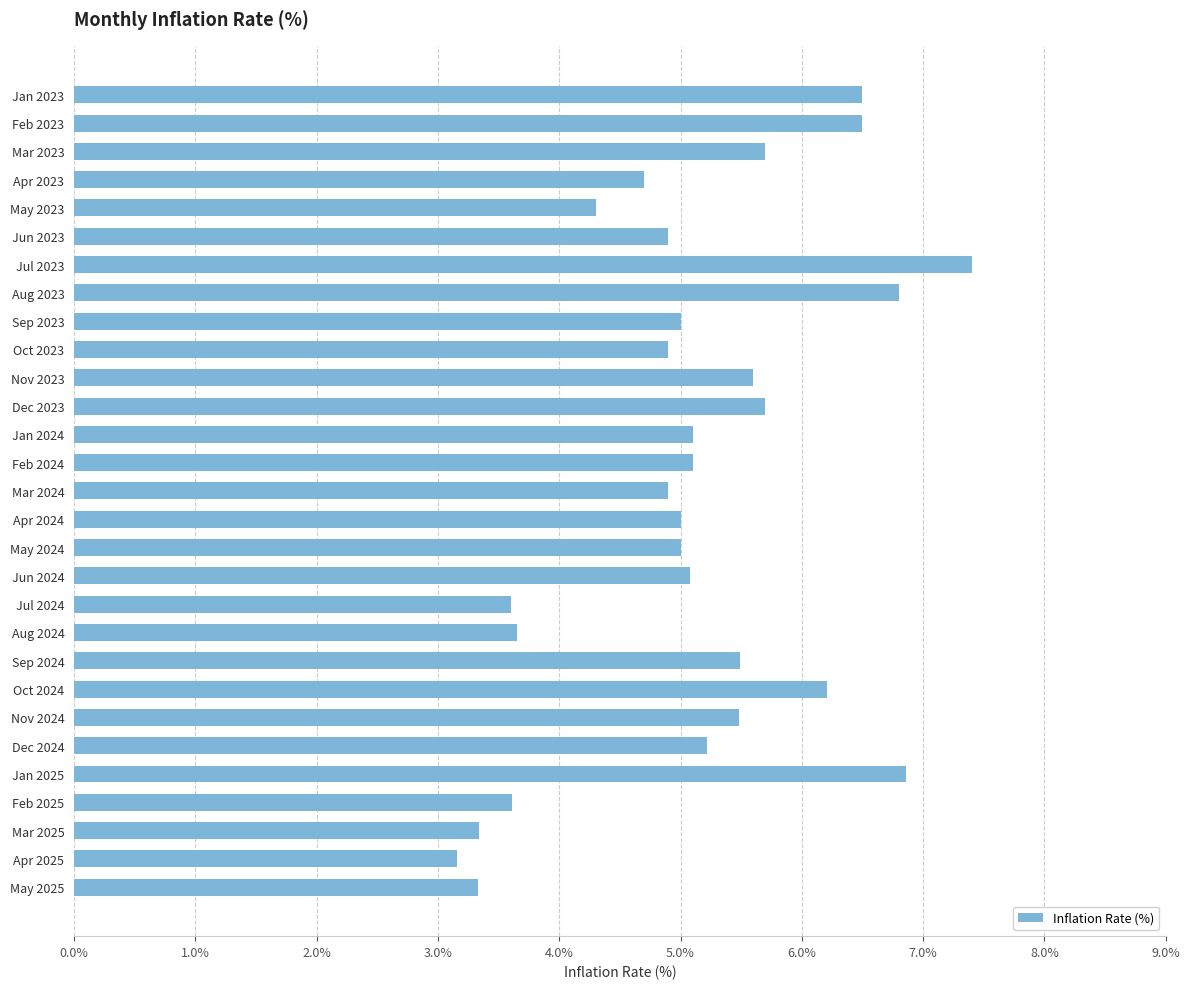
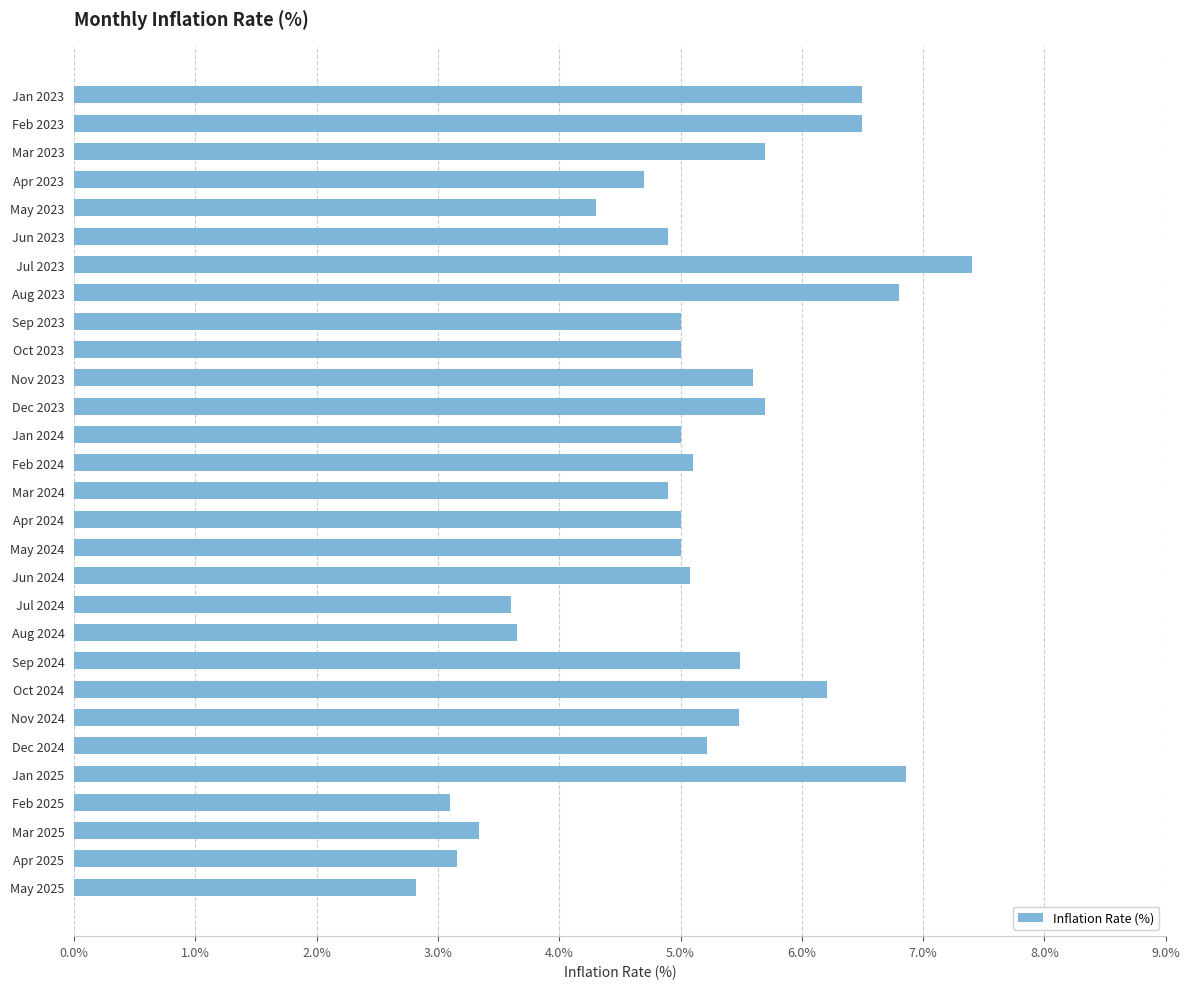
  {
    "Jan 2023": "6.50%",
    "Feb 2023": "6.50%",
    "Mar 2023": "5.70%",
    "Apr 2023": "4.70%",
    "May 2023": "4.30%",
    "Jun 2023": "4.90%",
    "Jul 2023": "7.40%",
    "Aug 2023": "6.80%",
    "Sep 2023": "5.00%",
-   "Oct 2023": "4.9%",
+   "Oct 2023": "5.0%",
    "Nov 2023": "5.60%",
    "Dec 2023": "5.70%",
-   "Jan 2024": "5.1%",
+   "Jan 2024": "5.0%",
    "Feb 2024": "5.10%",
    "Mar 2024": "4.90%",
    "Apr 2024": "5.00%",
    "May 2024": "5.00%",
    "Jun 2024": "5.08%",
    "Jul 2024": "3.60%",
    "Aug 2024": "3.65%",
    "Sep 2024": "5.49%",
    "Oct 2024": "6.21%",
    "Nov 2024": "5.48%",
    "Dec 2024": "5.22%",
    "Jan 2025": "6.86%",
-   "Feb 2025": "3.61%",
+   "Feb 2025": "3.10%",
    "Mar 2025": "3.34%",
    "Apr 2025": "3.16%",
-   "May 2025": "3.33%"
+   "May 2025": "2.82%"
  }
